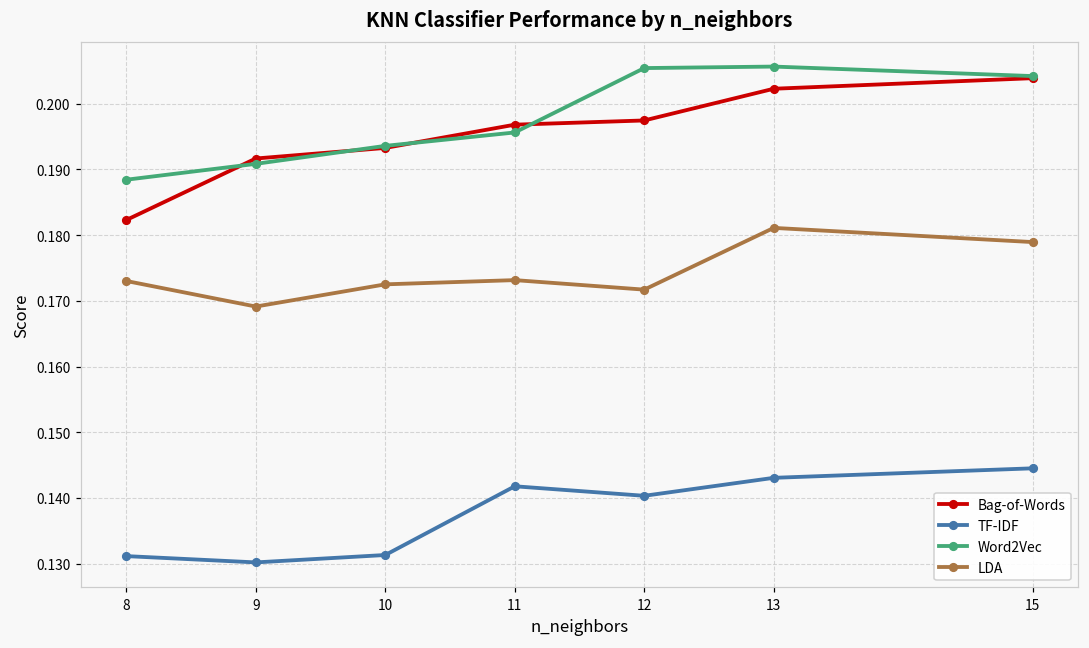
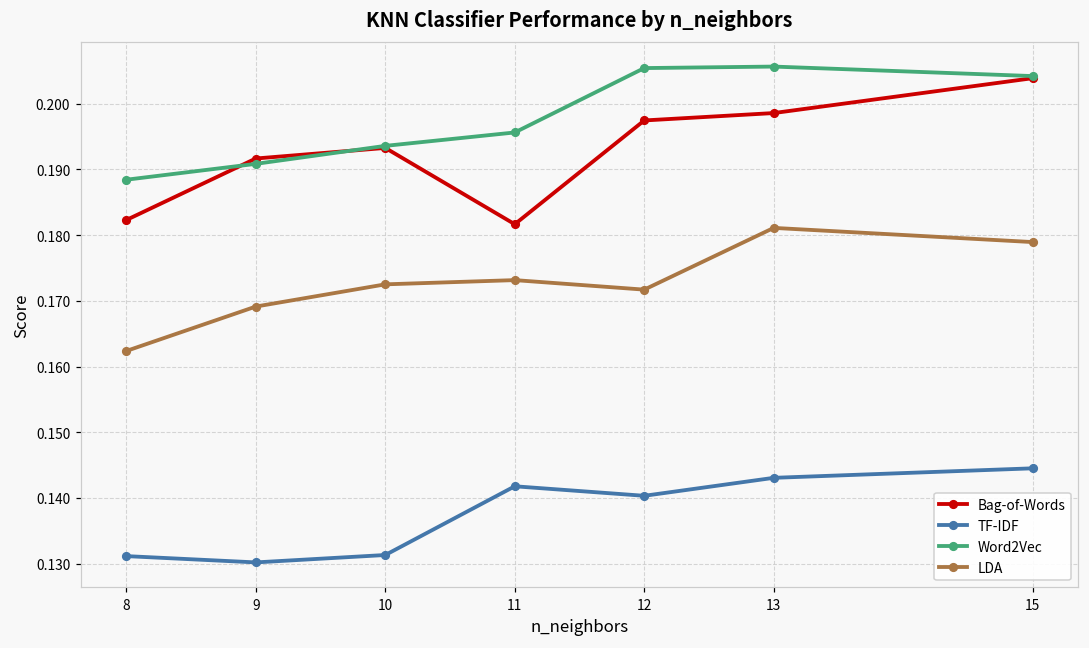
  {
    "Bag-of-Words": {
      "8": 0.182,
      "9": 0.192,
-     "11": 0.197,
+     "11": 0.182,
      "12": 0.197,
-     "13": 0.202
+     "13": 0.199
    },
    "TF-IDF": {
      "8": 0.131,
      "9": 0.130,
      "10": 0.131,
      "11": 0.142,
      "12": 0.140,
      "13": 0.143,
      "15": 0.145
    },
    "Word2Vec": {
      "8": 0.188,
      "9": 0.191,
      "11": 0.196,
      "12": 0.205,
      "13": 0.206
    },
    "LDA": {
-     "8": 0.173,
+     "8": 0.162,
      "9": 0.169,
      "10": 0.173,
      "11": 0.173,
      "12": 0.172,
      "13": 0.181,
      "15": 0.179
    }
  }
